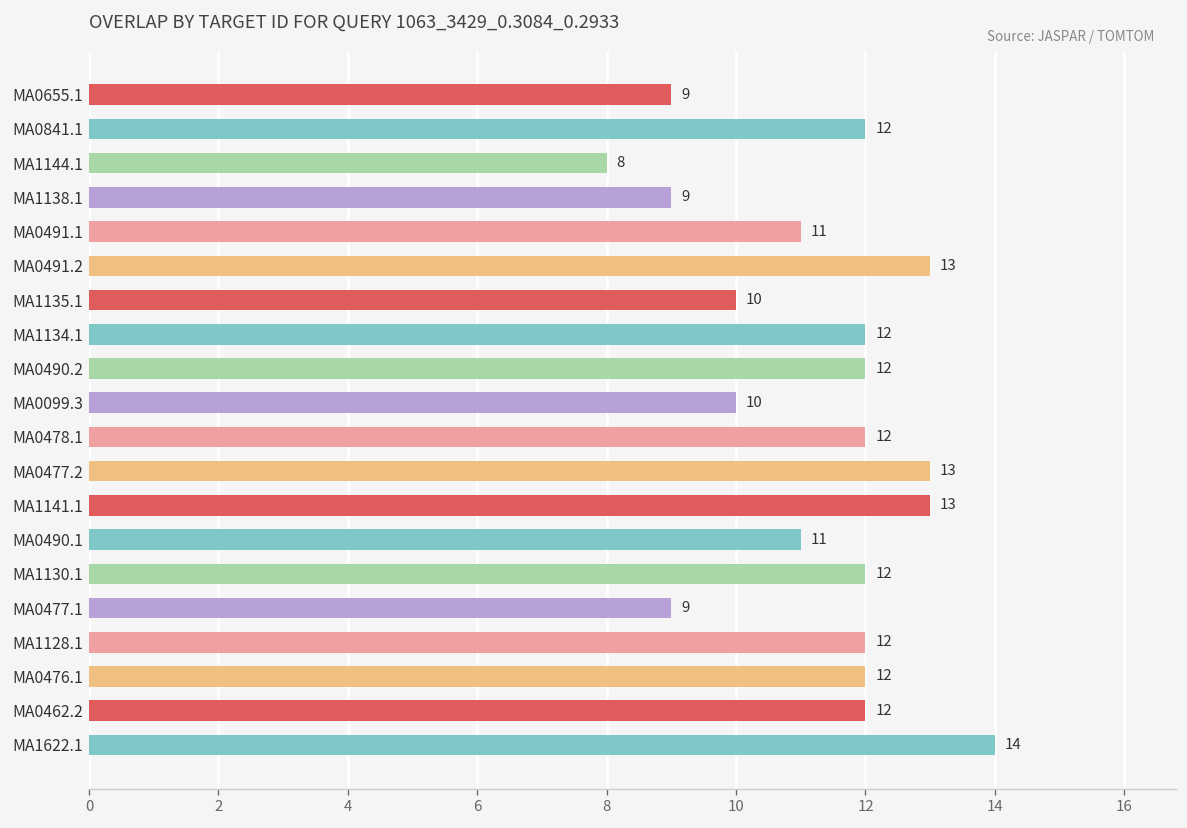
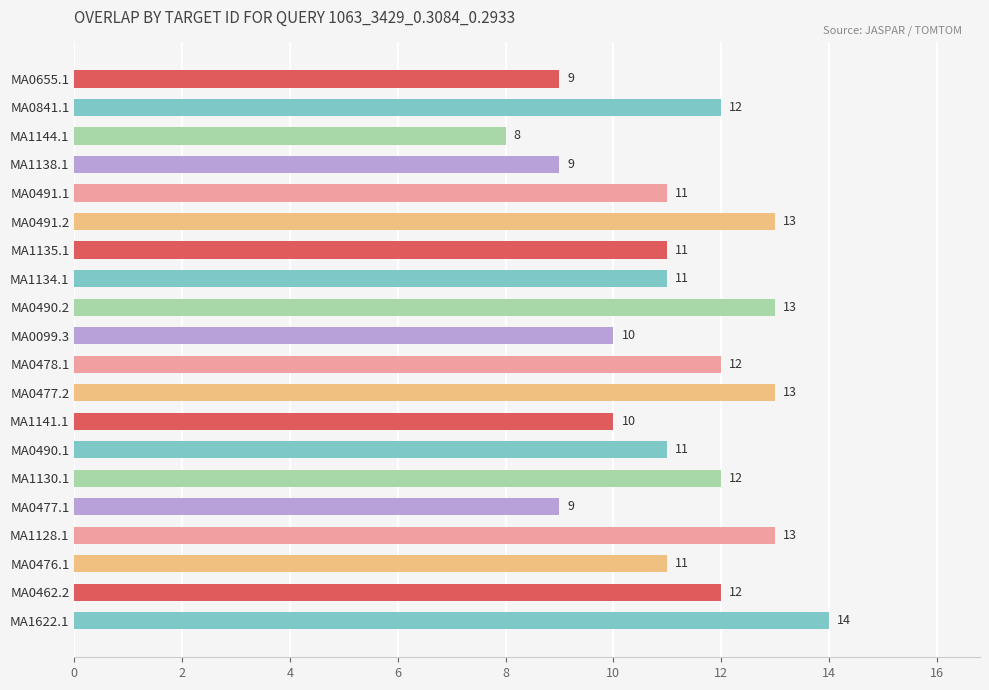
  {
    "MA0655.1": 9,
    "MA0841.1": 12,
    "MA1144.1": 8,
    "MA1138.1": 9,
    "MA0491.1": 11,
    "MA0491.2": 13,
-   "MA1135.1": 10,
-   "MA1134.1": 12,
-   "MA0490.2": 12,
+   "MA1135.1": 11,
+   "MA1134.1": 11,
+   "MA0490.2": 13,
    "MA0099.3": 10,
    "MA0478.1": 12,
    "MA0477.2": 13,
-   "MA1141.1": 13,
+   "MA1141.1": 10,
    "MA0490.1": 11,
    "MA1130.1": 12,
    "MA0477.1": 9,
-   "MA1128.1": 12,
-   "MA0476.1": 12,
+   "MA1128.1": 13,
+   "MA0476.1": 11,
    "MA0462.2": 12,
    "MA1622.1": 14
  }
